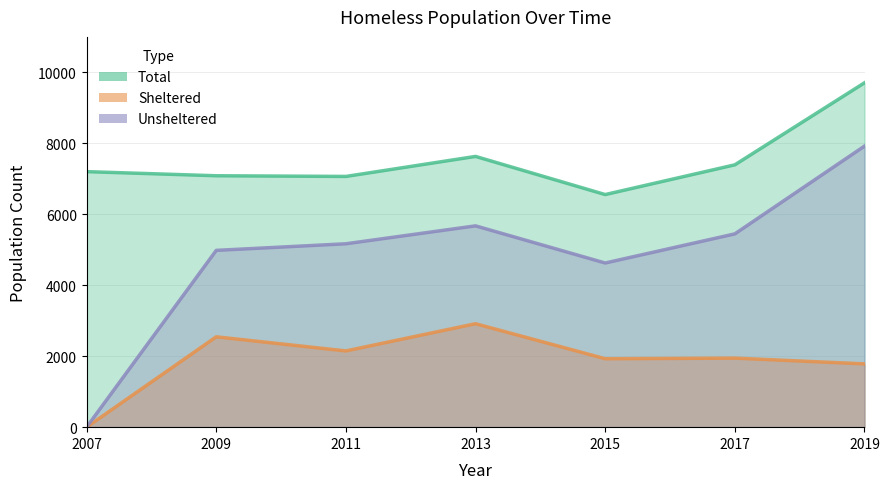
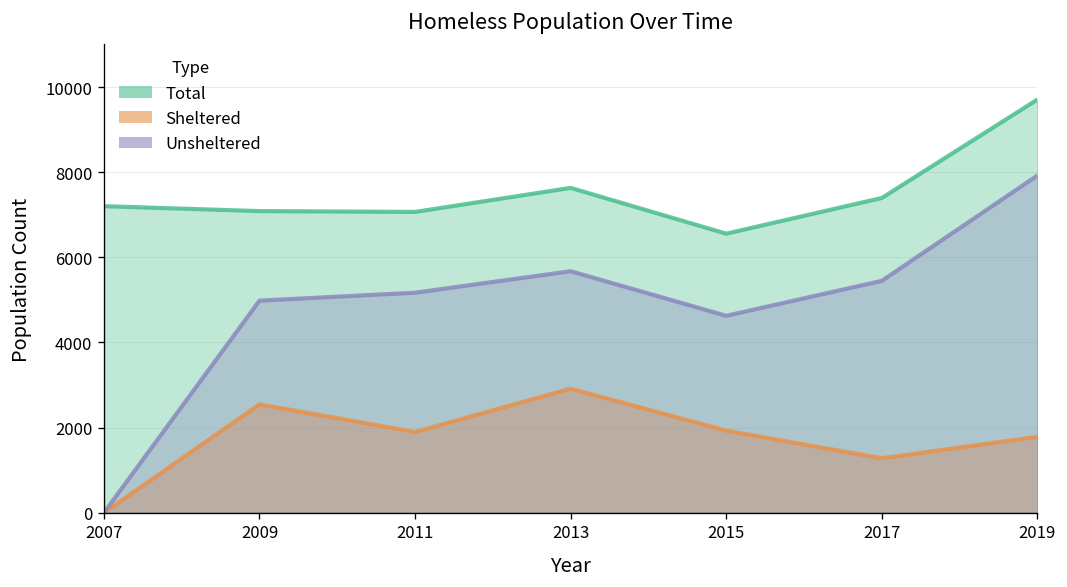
  {
    "Sheltered": {
      "2009": 2500,
-     "2011": 2100,
+     "2011": 1900,
      "2013": 2900,
      "2015": 1900,
-     "2017": 1900,
+     "2017": 1300,
      "2019": 1800
    }
  }
